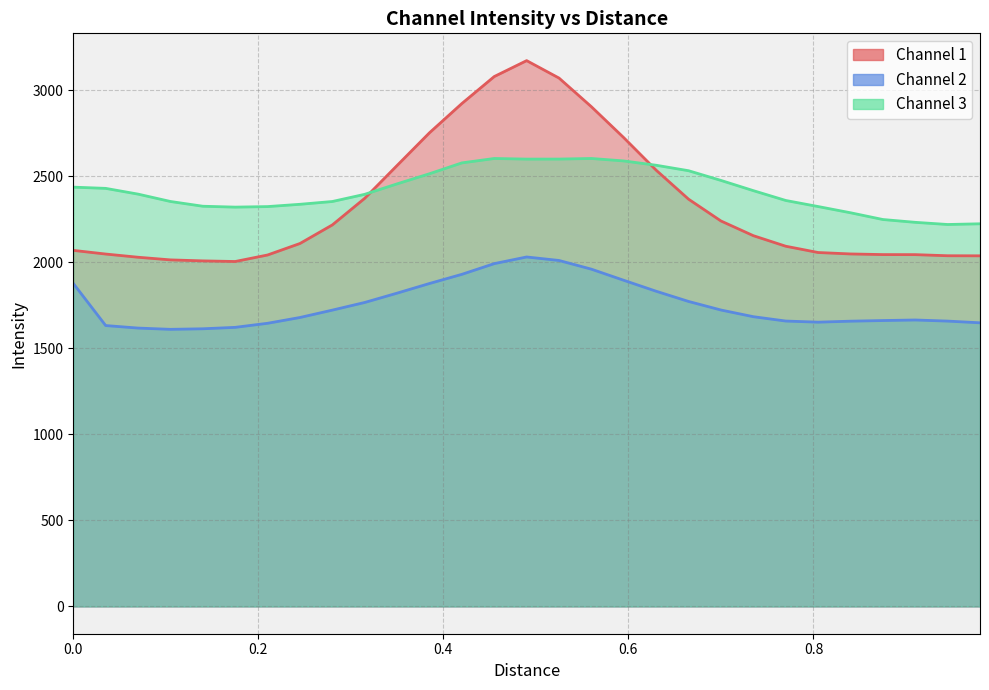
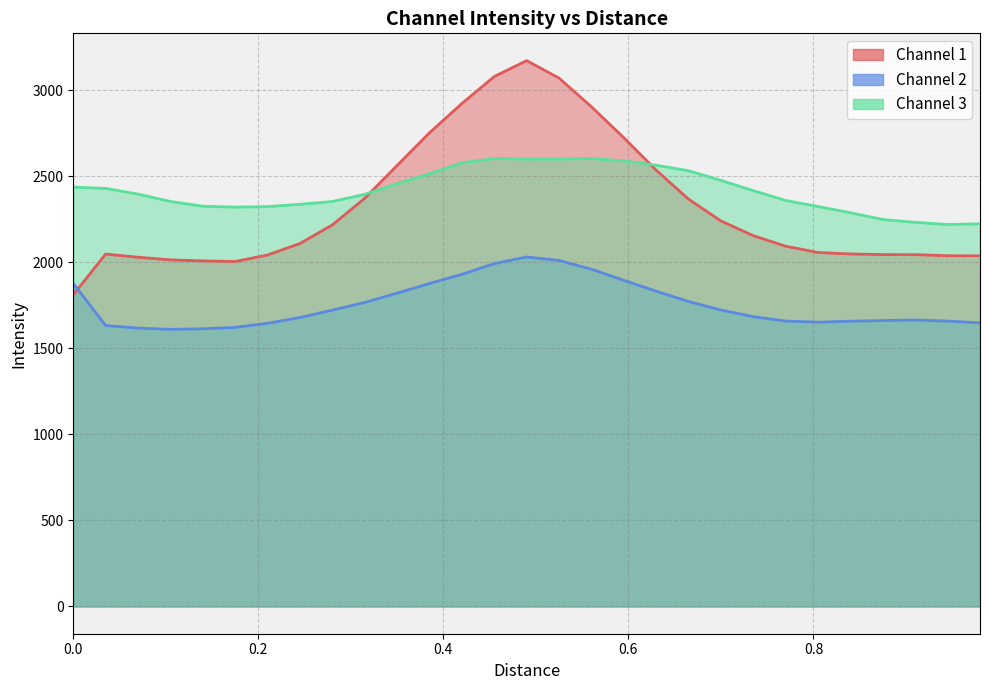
  {
    "Channel 1": {
-     "0.0": 2070
+     "0.0": 1810
    },
    "Channel 2": {
      "0.0": 1880
    },
    "Channel 3": {
      "0.0": 2440
    }
  }
